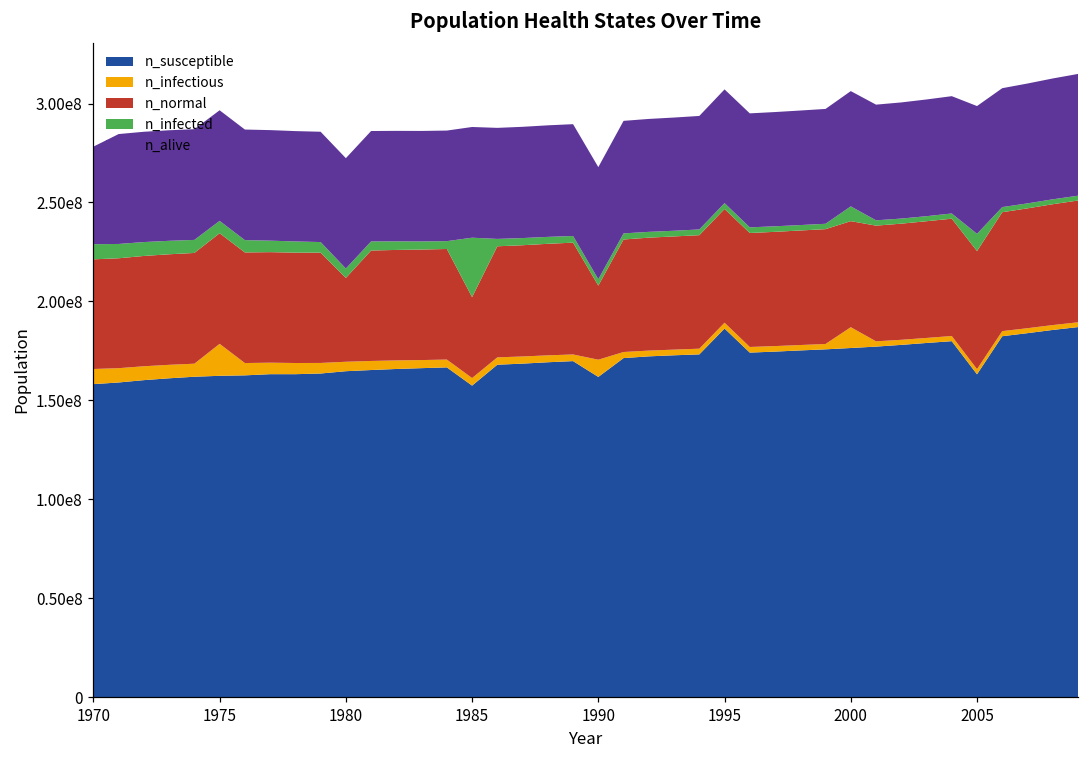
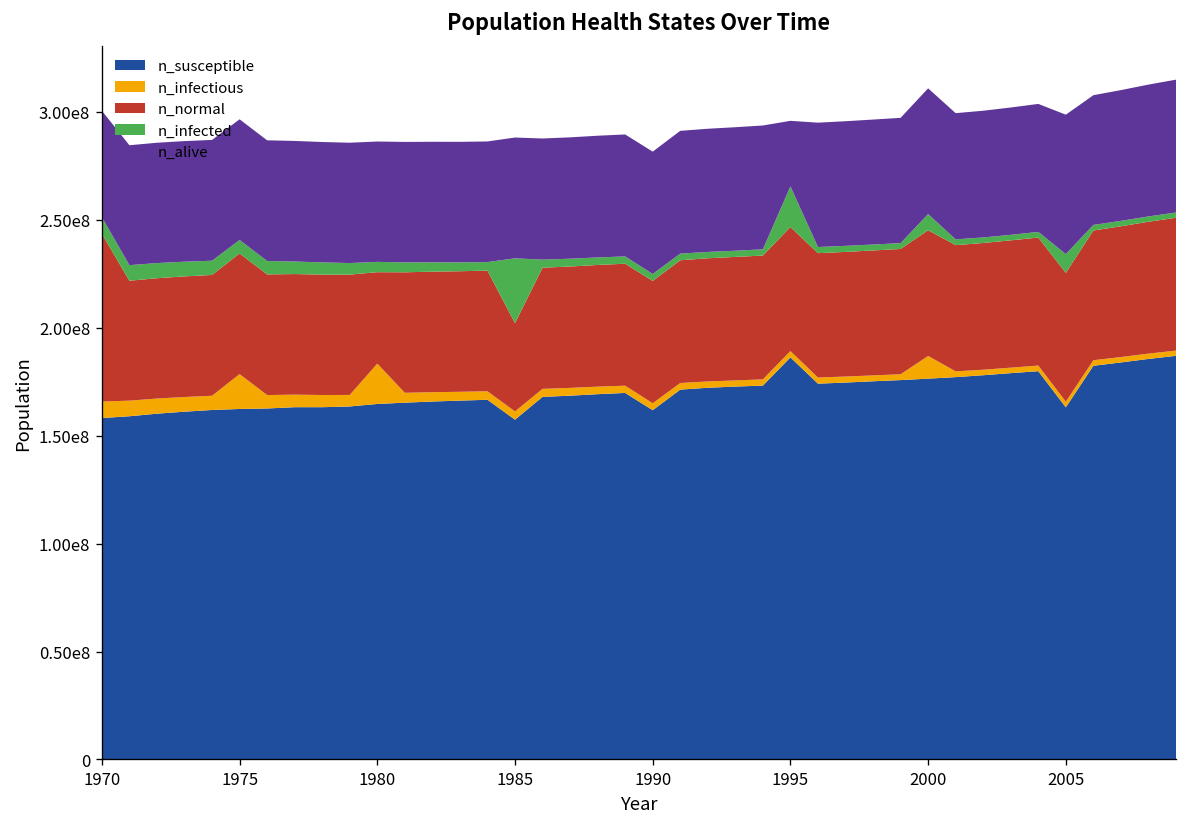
  {
    "n_infectious": {
-     "1980": 5000000,
-     "1990": 9000000
+     "1980": 19000000,
+     "1990": 3000000
    },
    "n_normal": {
-     "1970": 55000000,
-     "1990": 37000000,
-     "2000": 54000000
+     "1970": 78000000,
+     "1990": 57000000,
+     "2000": 58000000
    },
    "n_infected": {
-     "1995": 3000000
+     "1995": 19000000
    },
    "n_alive": {
      "1970": 49000000,
      "1975": 56000000,
      "1980": 56000000,
      "1985": 56000000,
      "1990": 57000000,
-     "1995": 57000000,
+     "1995": 30000000,
      "2000": 58000000,
      "2005": 65000000
    }
  }
